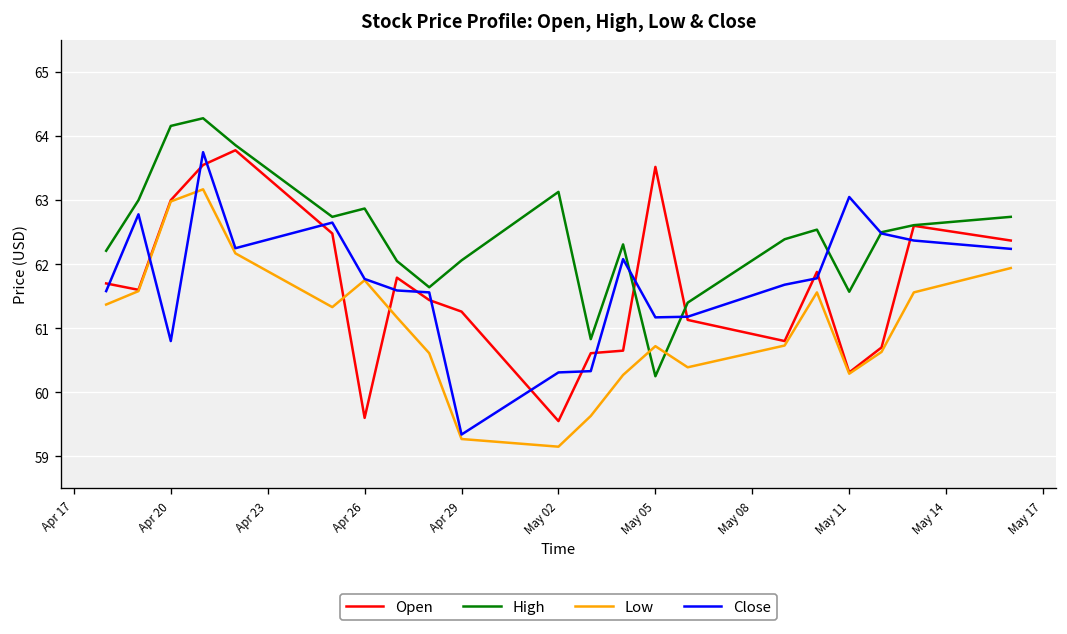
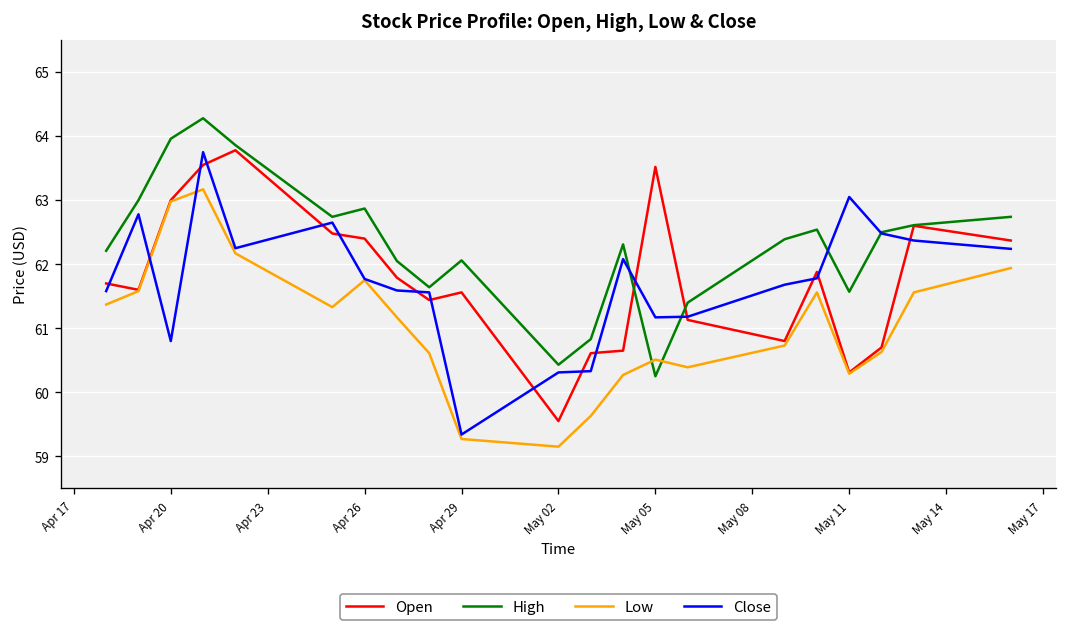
  {
    "Open": {
-     "Apr 26": 59.6,
-     "Apr 29": 61.3,
+     "Apr 26": 62.4,
+     "Apr 29": 61.6,
      "May 02": 59.6,
      "May 05": 63.5
    },
    "High": {
-     "Apr 20": 64.2,
+     "Apr 20": 64.0,
      "Apr 26": 62.9,
      "Apr 29": 62.1,
-     "May 02": 63.1,
+     "May 02": 60.4,
      "May 05": 60.3,
      "May 11": 61.6
    },
    "Low": {
      "Apr 29": 59.3,
      "May 02": 59.2,
-     "May 05": 60.7
+     "May 05": 60.5
    },
    "Close": {
      "Apr 20": 60.8,
      "Apr 29": 59.3,
      "May 02": 60.3,
      "May 05": 61.2,
      "May 11": 63.1
    }
  }
